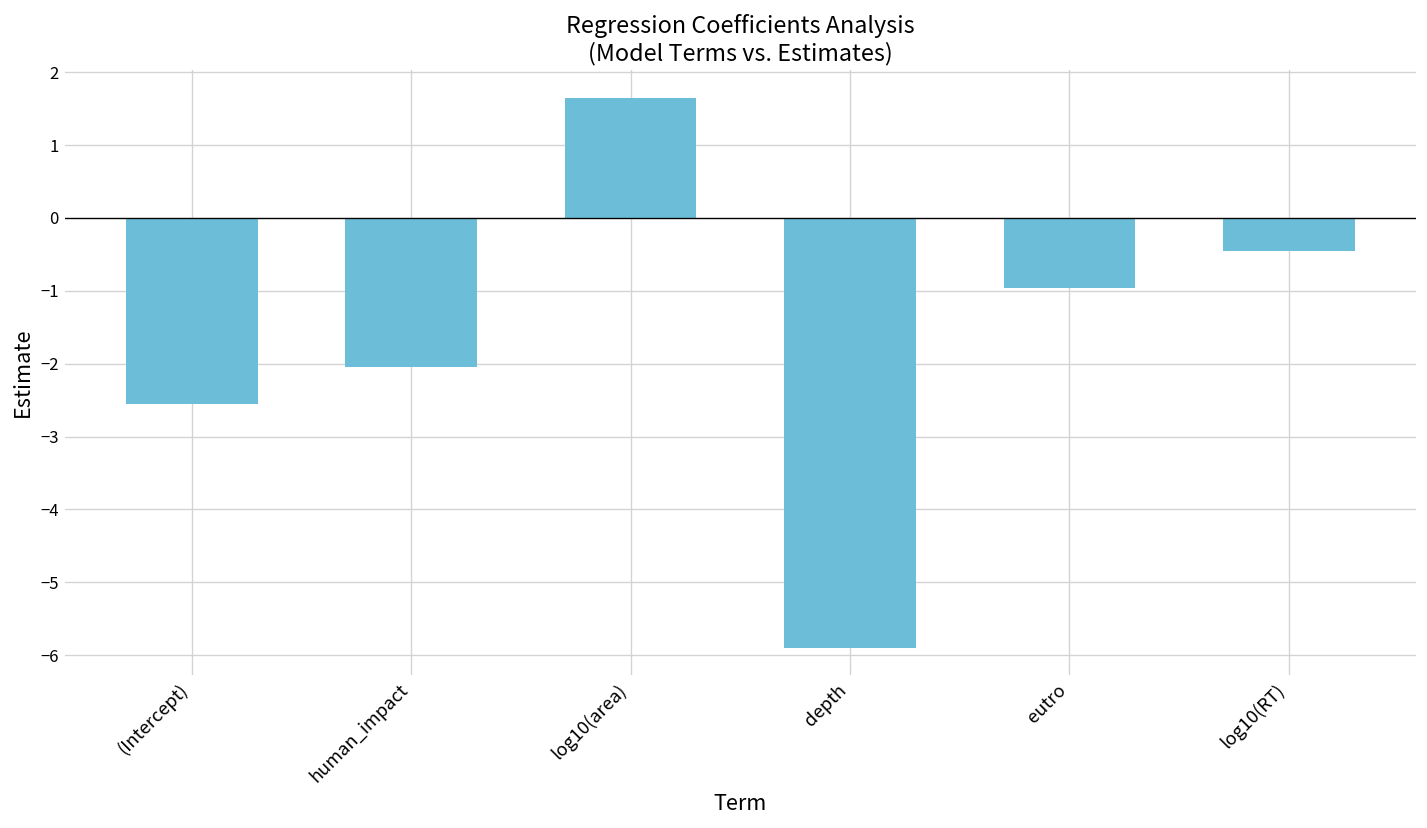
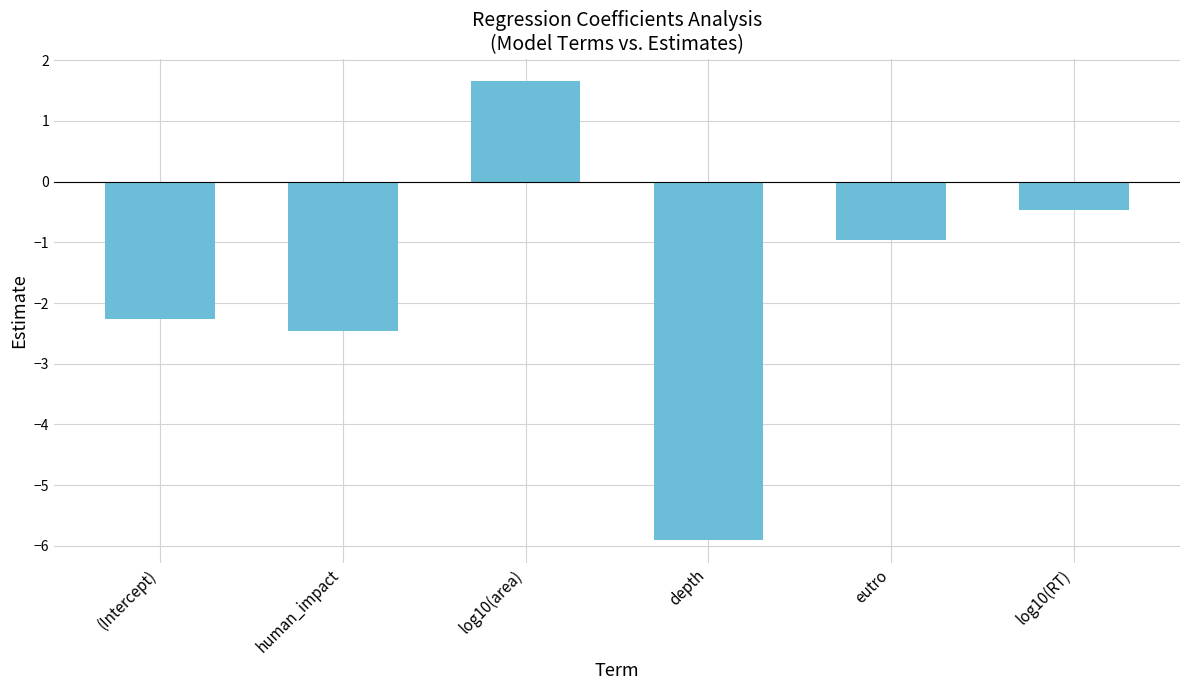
  {
-   "(Intercept)": -2.5,
-   "human_impact": -2.0,
+   "(Intercept)": -2.3,
+   "human_impact": -2.5,
    "log10(area)": 1.7,
    "depth": -5.9,
    "eutro": -1.0,
    "log10(RT)": -0.5
  }
